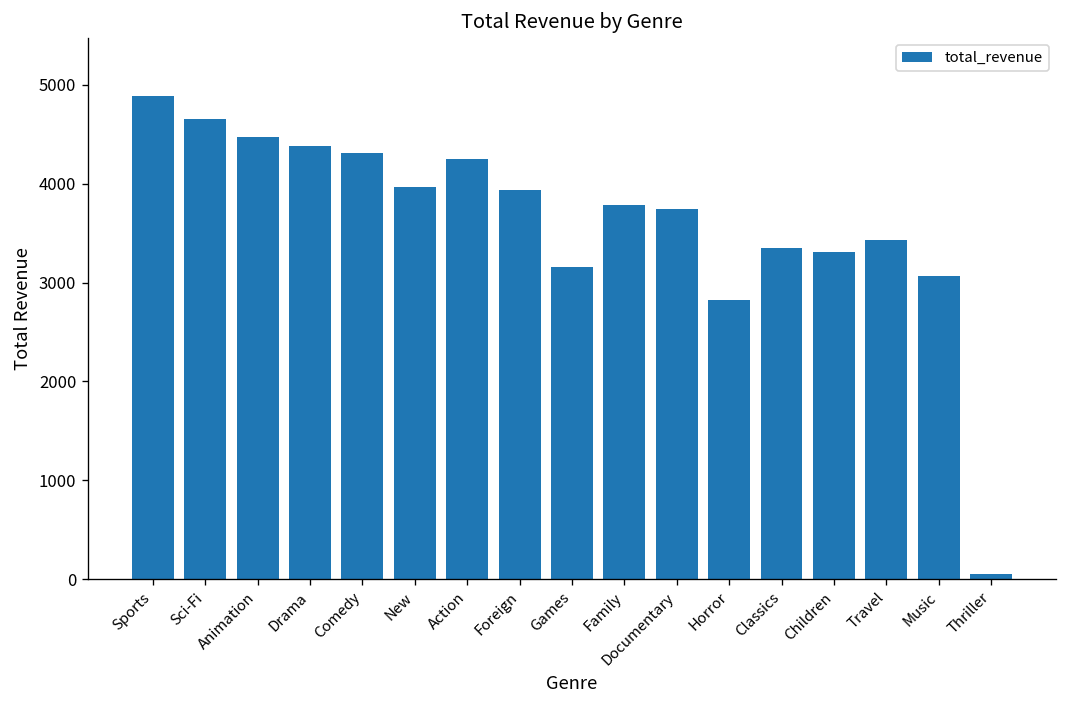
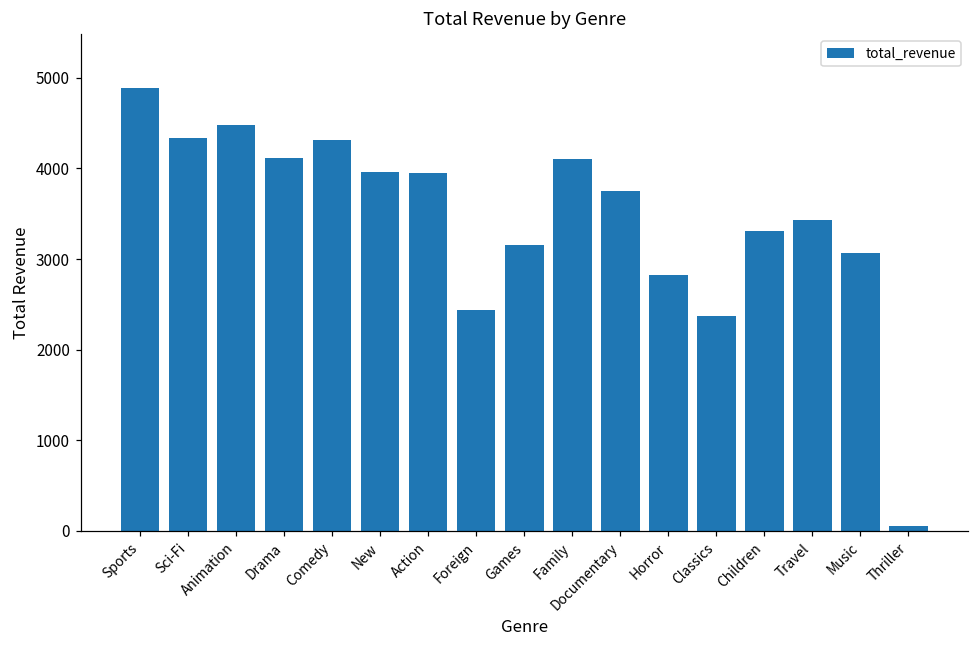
  {
    "Sports": 4900,
-   "Sci-Fi": 4700,
+   "Sci-Fi": 4300,
    "Animation": 4500,
-   "Drama": 4400,
+   "Drama": 4100,
    "Comedy": 4300,
    "New": 4000,
-   "Action": 4300,
-   "Foreign": 3900,
+   "Action": 4000,
+   "Foreign": 2400,
    "Games": 3200,
-   "Family": 3800,
+   "Family": 4100,
    "Documentary": 3700,
    "Horror": 2800,
-   "Classics": 3400,
+   "Classics": 2400,
    "Children": 3300,
    "Travel": 3400,
    "Music": 3100,
    "Thriller": 0
  }
